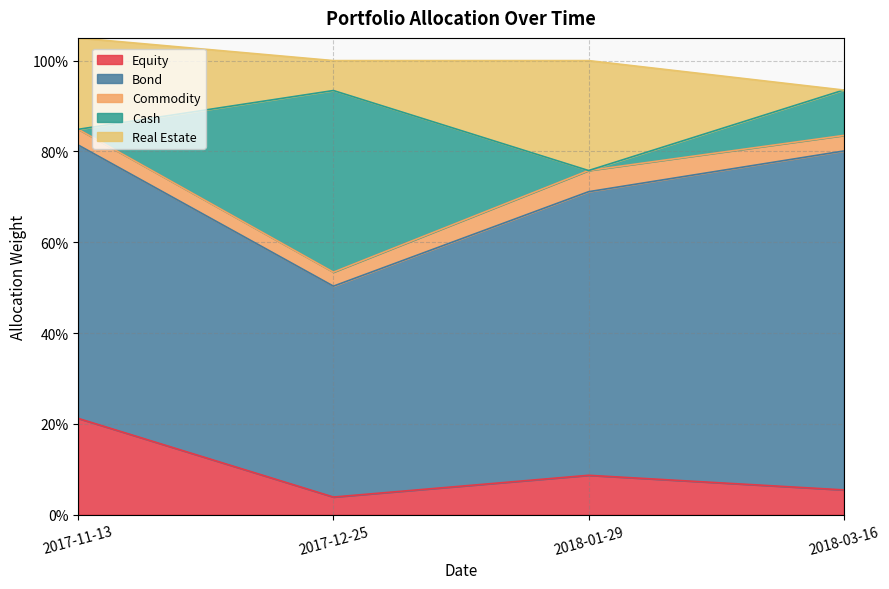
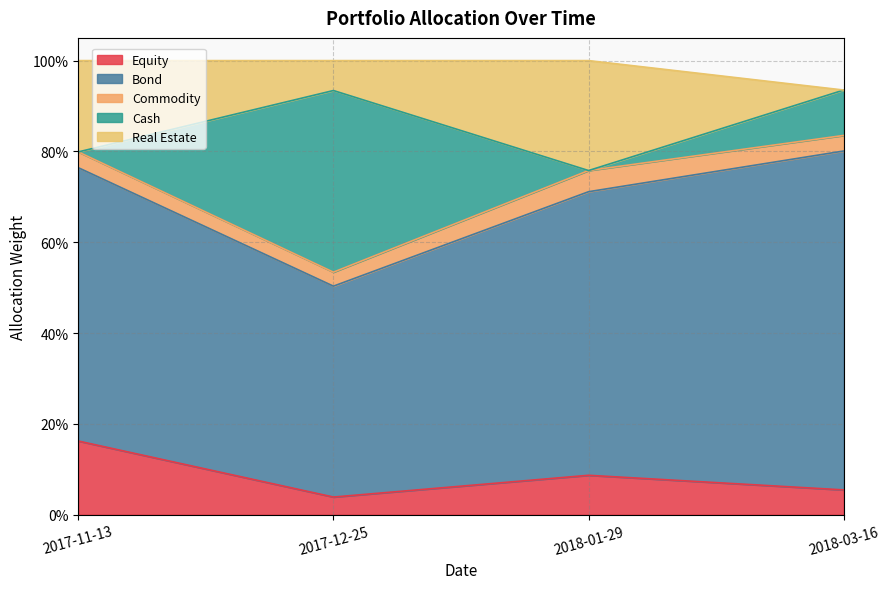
  {
    "Equity": {
-     "2017-11-13": "21%",
+     "2017-11-13": "16%",
      "2017-12-25": "4%",
      "2018-01-29": "9%",
      "2018-03-16": "5%"
    }
  }
